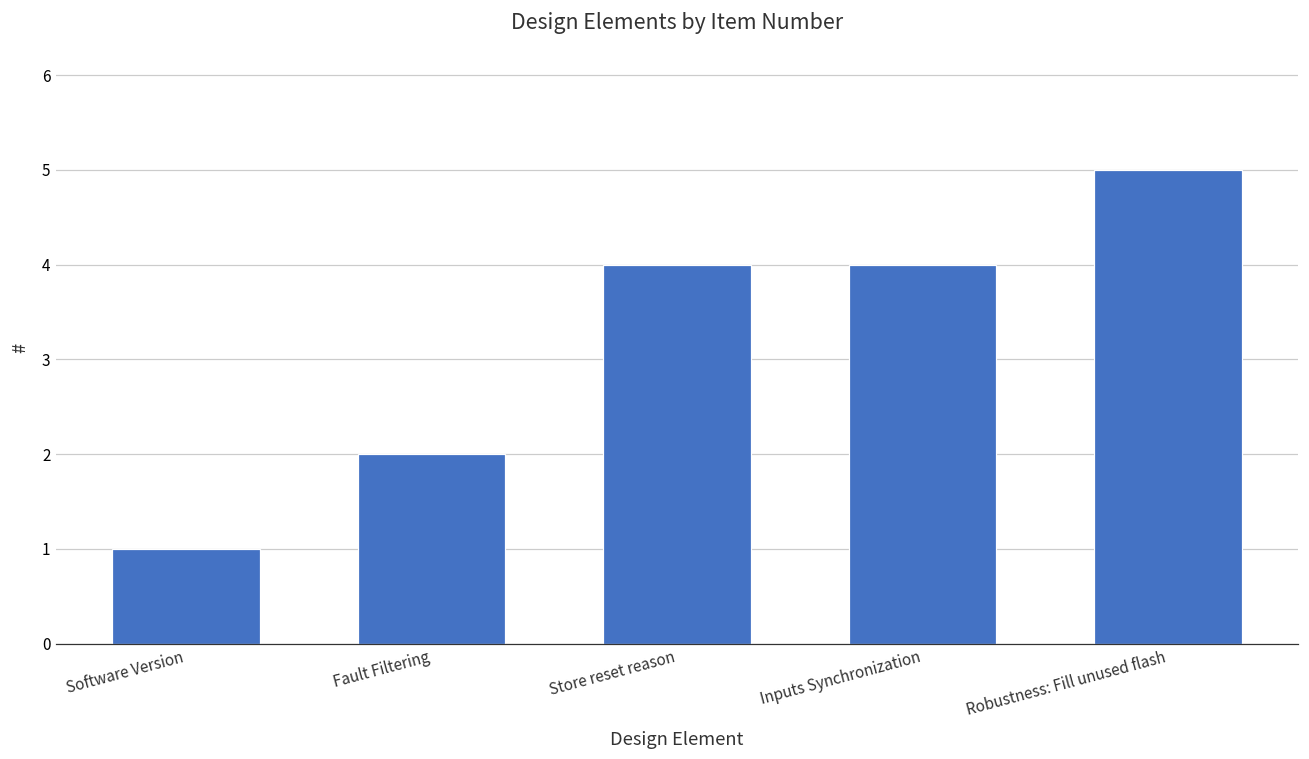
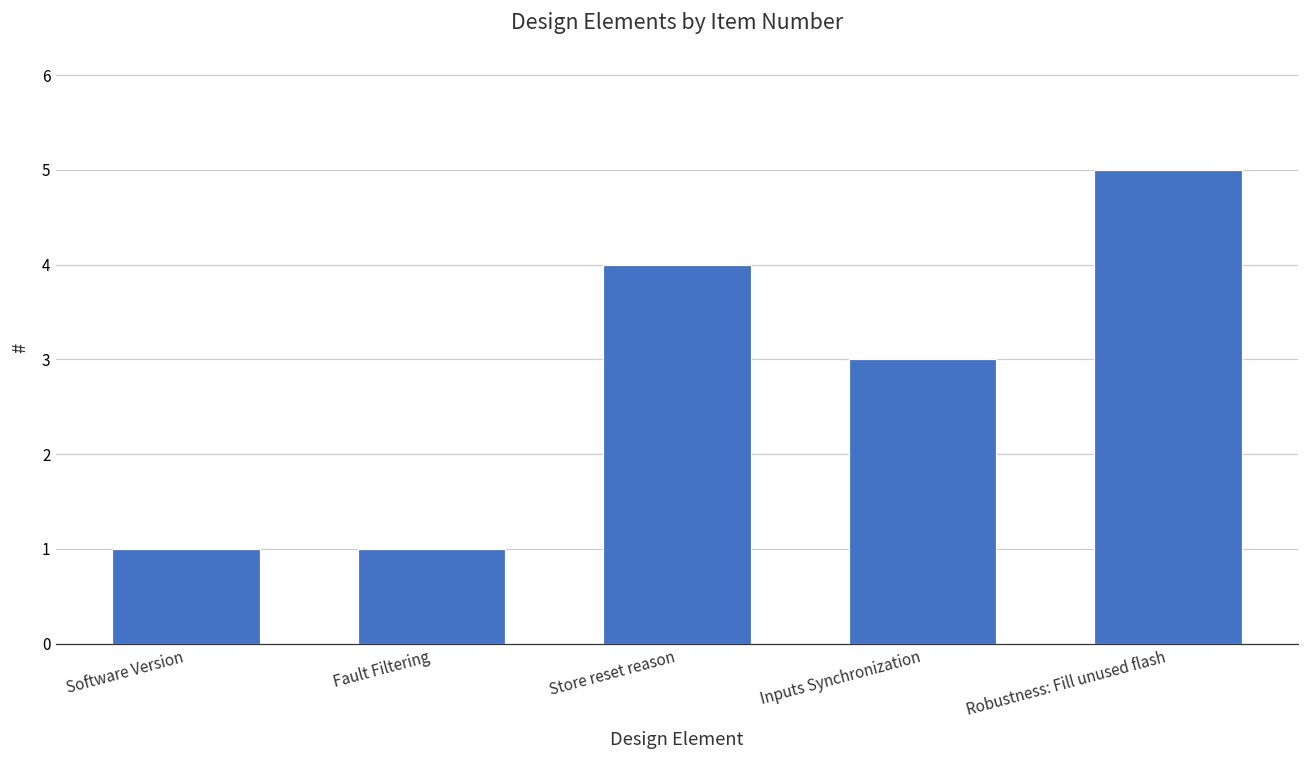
  {
    "Software Version": 1,
-   "Fault Filtering": 2,
+   "Fault Filtering": 1,
    "Store reset reason": 4,
-   "Inputs Synchronization": 4,
+   "Inputs Synchronization": 3,
    "Robustness: Fill unused flash": 5
  }
